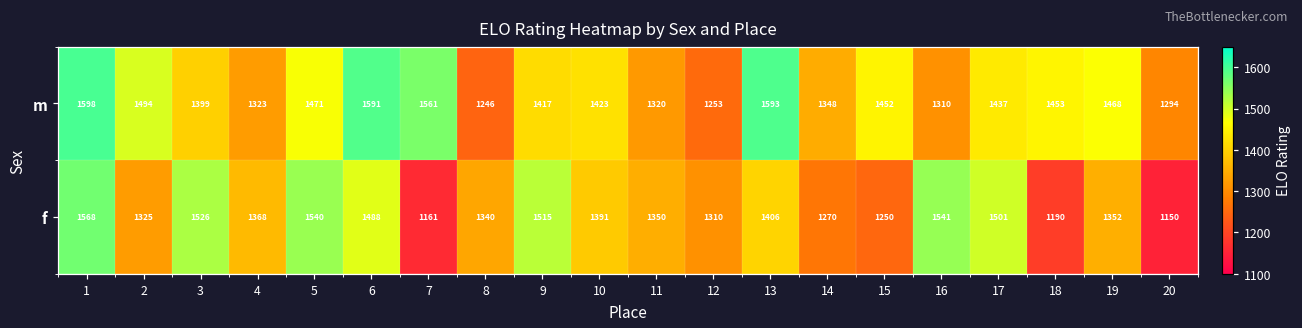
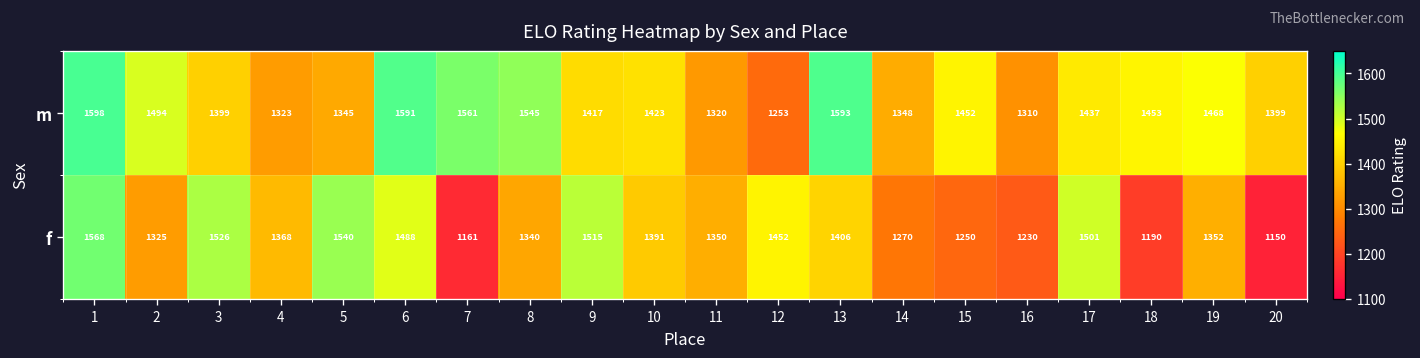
  {
    "m": {
      "1": 1598,
      "2": 1494,
      "3": 1399,
      "4": 1323,
-     "5": 1471,
+     "5": 1345,
      "6": 1591,
      "7": 1561,
-     "8": 1246,
+     "8": 1545,
      "9": 1417,
      "10": 1423,
      "11": 1320,
      "12": 1253,
      "13": 1593,
      "14": 1348,
      "15": 1452,
      "16": 1310,
      "17": 1437,
      "18": 1453,
      "19": 1468,
-     "20": 1294
+     "20": 1399
    },
    "f": {
      "1": 1568,
      "2": 1325,
      "3": 1526,
      "4": 1368,
      "5": 1540,
      "6": 1488,
      "7": 1161,
      "8": 1340,
      "9": 1515,
      "10": 1391,
      "11": 1350,
-     "12": 1310,
+     "12": 1452,
      "13": 1406,
      "14": 1270,
      "15": 1250,
-     "16": 1541,
+     "16": 1230,
      "17": 1501,
      "18": 1190,
      "19": 1352,
      "20": 1150
    }
  }
